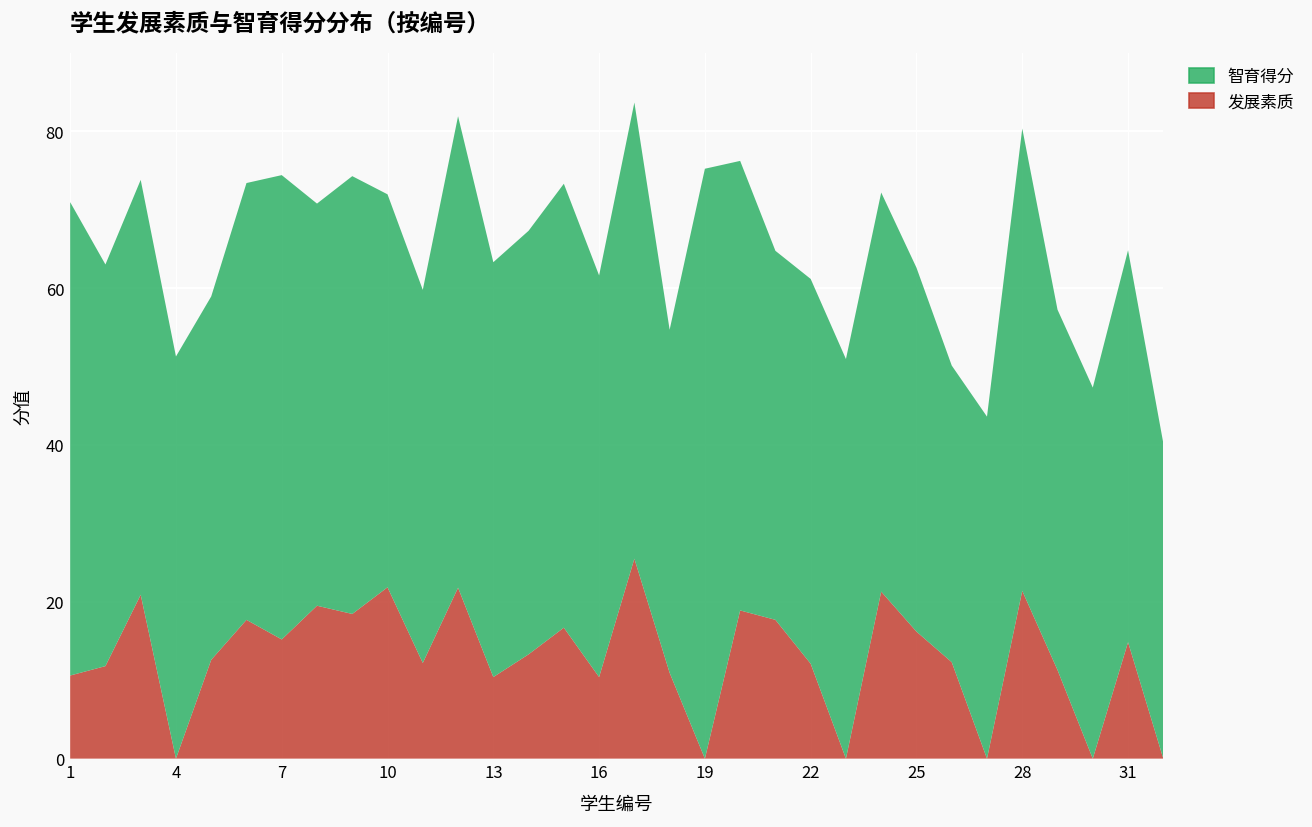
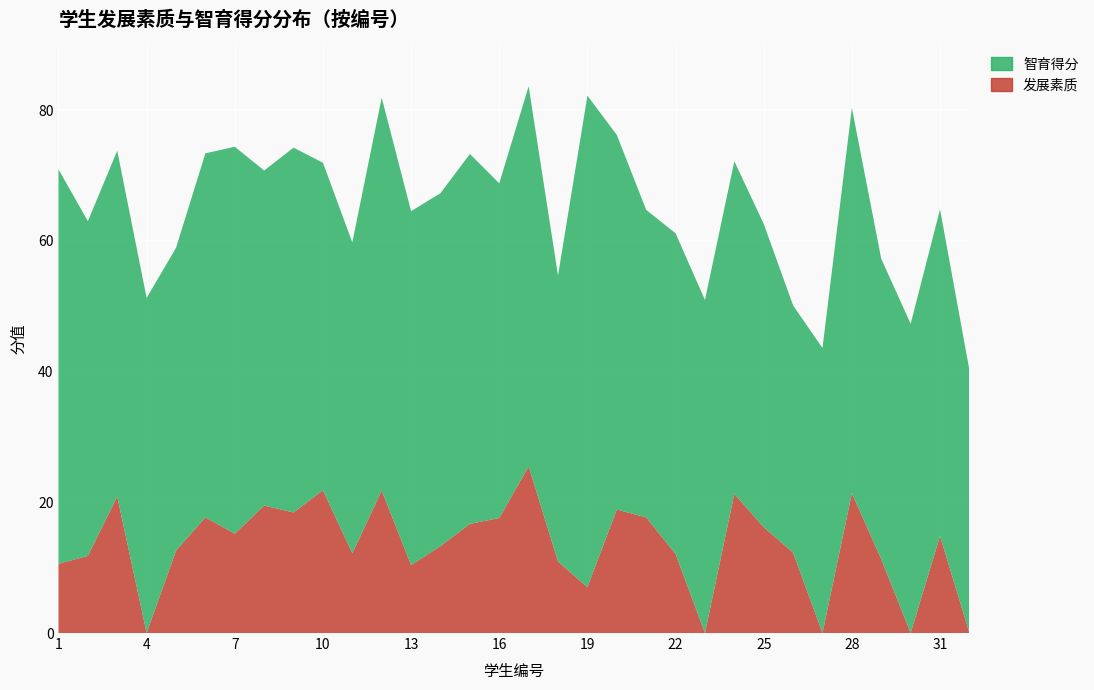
  {
    "发展素质": {
      "1": 11,
      "4": 0,
      "7": 15,
      "10": 22,
      "13": 10,
-     "16": 10,
-     "19": 0,
+     "16": 18,
+     "19": 7,
      "22": 12,
      "25": 16,
      "28": 21,
      "31": 15
    },
    "智育得分": {
      "1": 60,
      "4": 51,
      "7": 59,
      "10": 50,
-     "13": 53,
+     "13": 54,
      "16": 51,
      "19": 75,
      "22": 49,
      "25": 46,
      "28": 59,
      "31": 50
    }
  }
